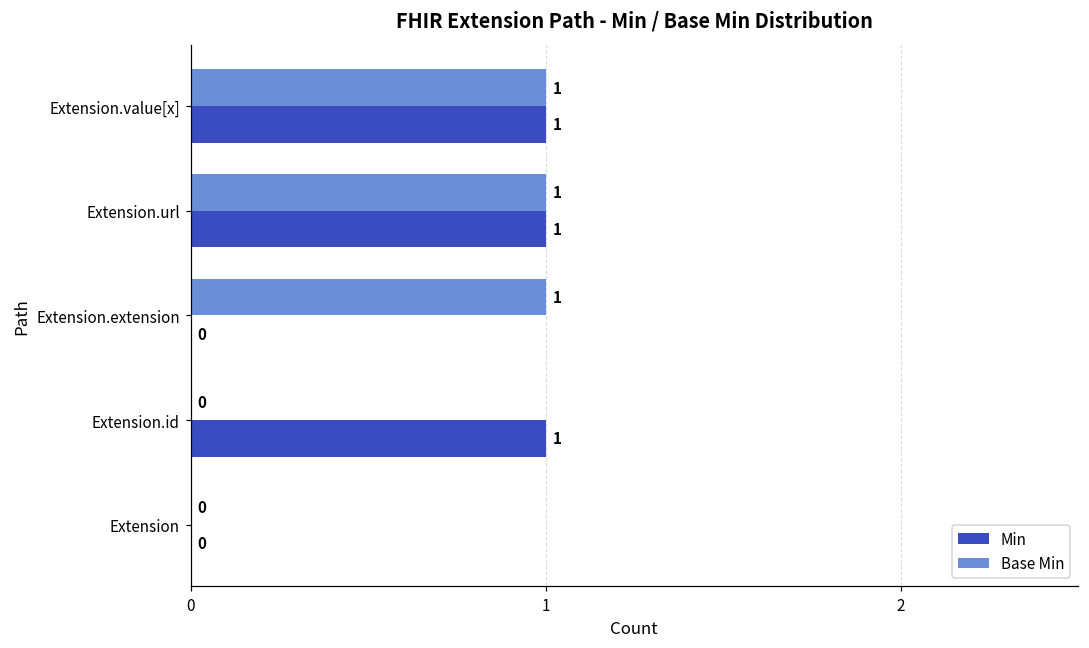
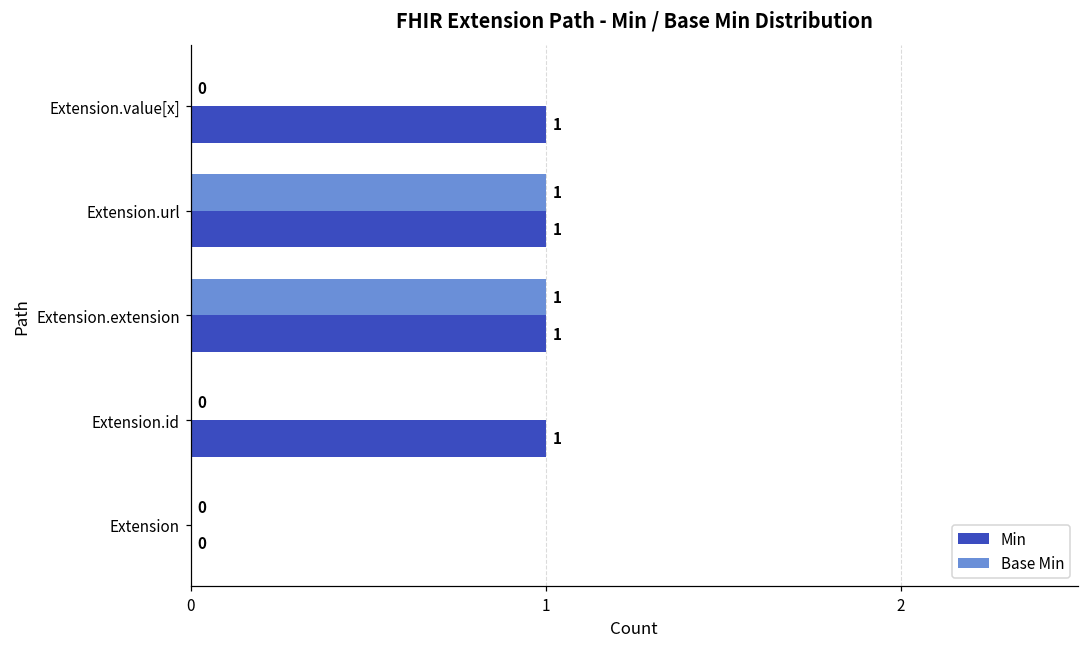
  {
    "Min": {
      "Extension.value[x]": 1,
      "Extension.url": 1,
-     "Extension.extension": 0,
+     "Extension.extension": 1,
      "Extension.id": 1,
      "Extension": 0
    },
    "Base Min": {
-     "Extension.value[x]": 1,
+     "Extension.value[x]": 0,
      "Extension.url": 1,
      "Extension.extension": 1,
      "Extension.id": 0,
      "Extension": 0
    }
  }
